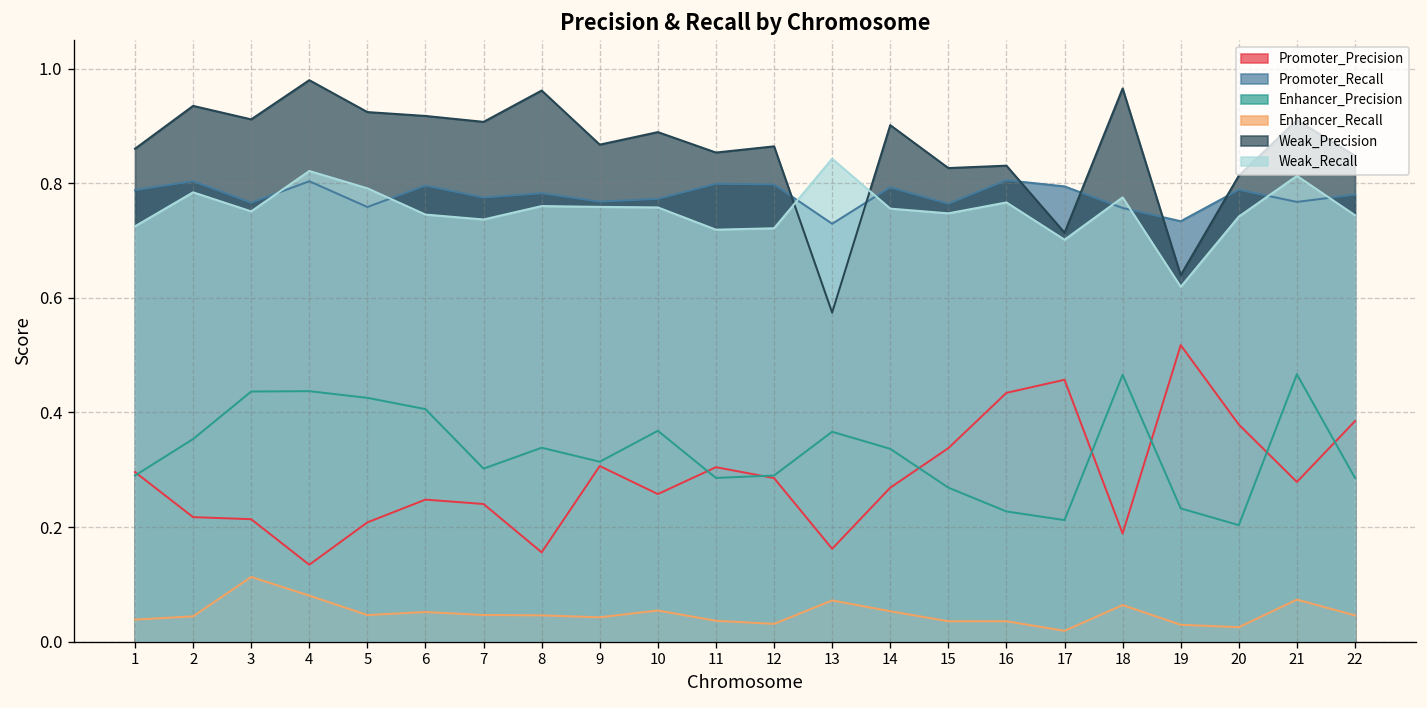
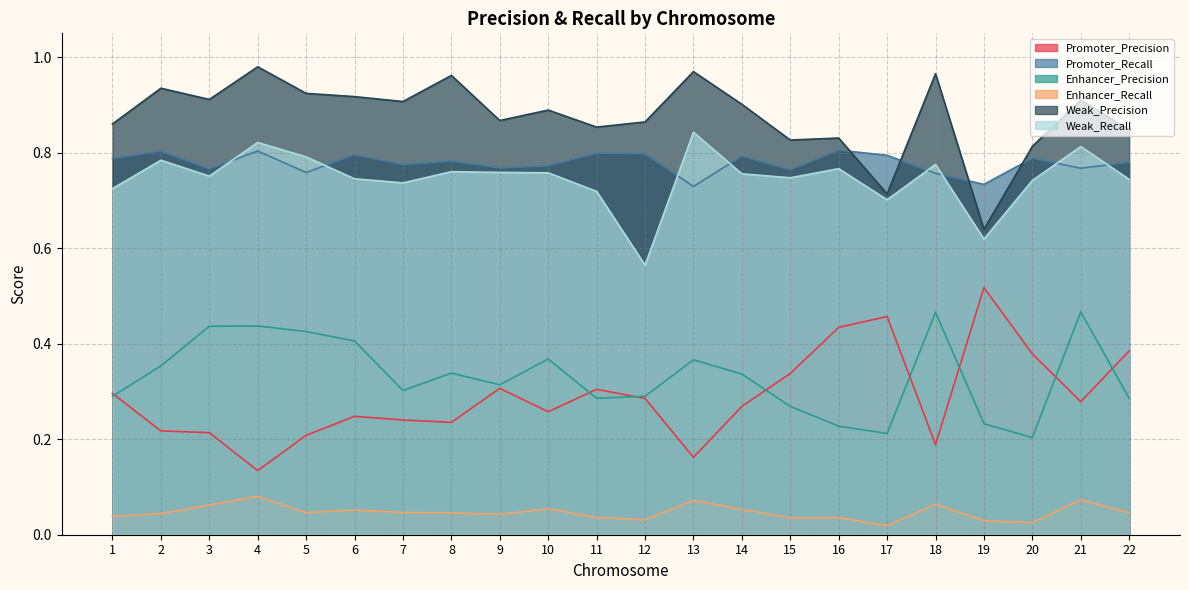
  {
    "Promoter_Precision": {
      "1": 0.30,
      "2": 0.22,
      "3": 0.21,
      "4": 0.13,
      "5": 0.21,
      "6": 0.25,
      "7": 0.24,
-     "8": 0.16,
+     "8": 0.24,
      "9": 0.31,
      "10": 0.26,
      "11": 0.30,
      "13": 0.16,
      "14": 0.27,
      "15": 0.34,
      "16": 0.43,
      "17": 0.46,
      "18": 0.19,
      "19": 0.52,
      "20": 0.38,
      "21": 0.28,
      "22": 0.38
    },
    "Enhancer_Recall": {
      "1": 0.04,
      "2": 0.04,
-     "3": 0.11,
+     "3": 0.06,
      "4": 0.08,
      "5": 0.05,
      "6": 0.05,
      "7": 0.05,
      "8": 0.05,
      "9": 0.04,
      "10": 0.05,
      "11": 0.04,
      "12": 0.03,
      "13": 0.07,
      "14": 0.05,
      "15": 0.04,
      "16": 0.04,
      "17": 0.02,
      "18": 0.06,
      "19": 0.03,
      "20": 0.03,
      "21": 0.07,
      "22": 0.05
    },
    "Weak_Precision": {
      "1": 0.86,
      "2": 0.94,
      "3": 0.91,
      "4": 0.98,
      "5": 0.92,
      "6": 0.92,
      "7": 0.91,
      "8": 0.96,
      "9": 0.87,
      "10": 0.89,
      "11": 0.85,
      "12": 0.86,
-     "13": 0.57,
+     "13": 0.97,
      "14": 0.90,
      "15": 0.83,
      "16": 0.83,
      "17": 0.71,
      "18": 0.97,
      "19": 0.64,
      "20": 0.81
    },
    "Weak_Recall": {
      "1": 0.72,
      "2": 0.78,
      "3": 0.75,
      "4": 0.82,
      "5": 0.79,
      "6": 0.75,
      "7": 0.74,
      "8": 0.76,
      "9": 0.76,
      "10": 0.76,
      "11": 0.72,
-     "12": 0.72,
+     "12": 0.56,
      "13": 0.84,
      "14": 0.76,
      "15": 0.75,
      "16": 0.77,
      "17": 0.70,
      "18": 0.78,
      "19": 0.62,
      "20": 0.74,
      "21": 0.81,
      "22": 0.74
    }
  }
